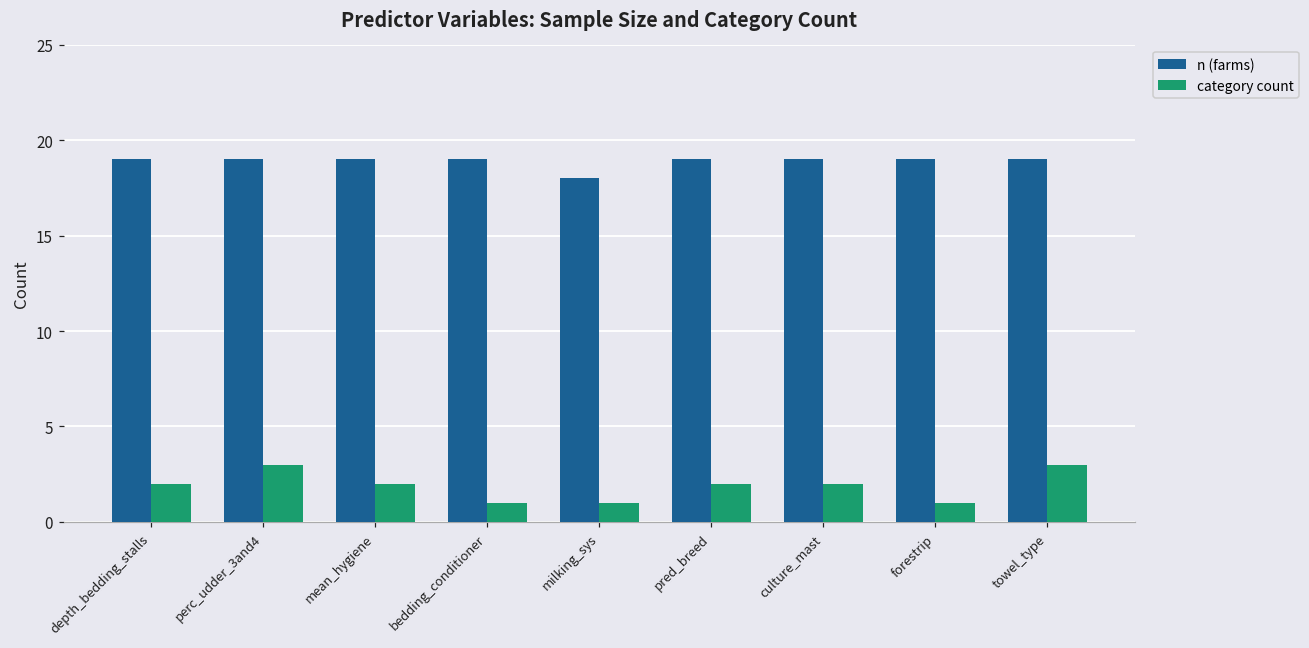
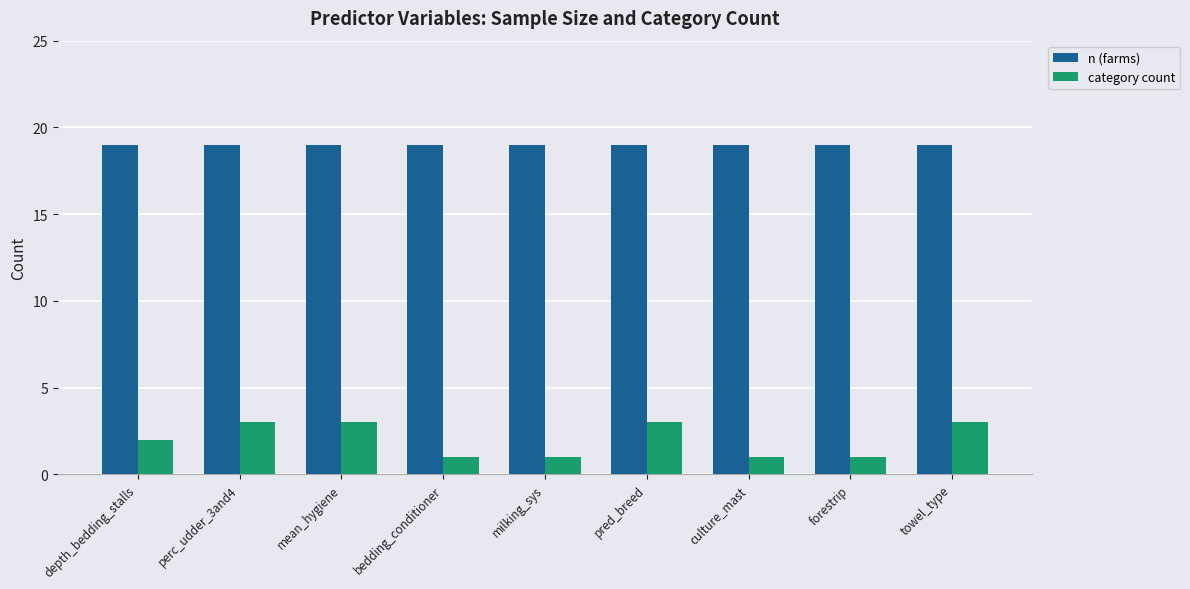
  {
    "n (farms)": {
      "depth_bedding_stalls": 19,
      "perc_udder_3and4": 19,
      "mean_hygiene": 19,
      "bedding_conditioner": 19,
-     "milking_sys": 18,
+     "milking_sys": 19,
      "pred_breed": 19,
      "culture_mast": 19,
      "forestrip": 19,
      "towel_type": 19
    },
    "category count": {
      "depth_bedding_stalls": 2,
      "perc_udder_3and4": 3,
-     "mean_hygiene": 2,
+     "mean_hygiene": 3,
      "bedding_conditioner": 1,
      "milking_sys": 1,
-     "pred_breed": 2,
-     "culture_mast": 2,
+     "pred_breed": 3,
+     "culture_mast": 1,
      "forestrip": 1,
      "towel_type": 3
    }
  }
